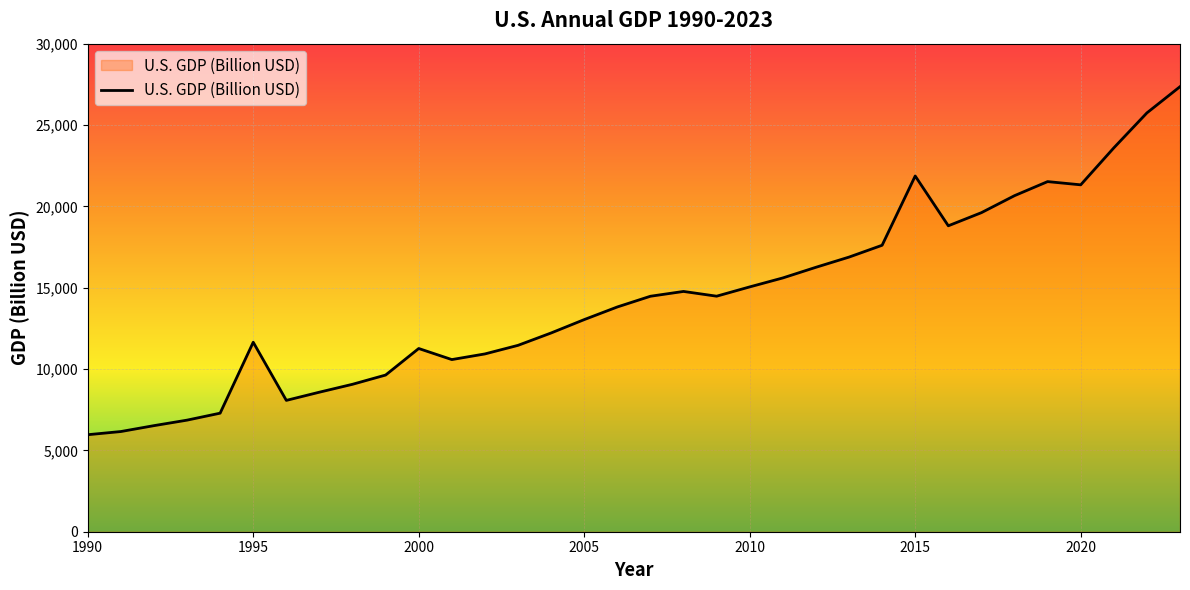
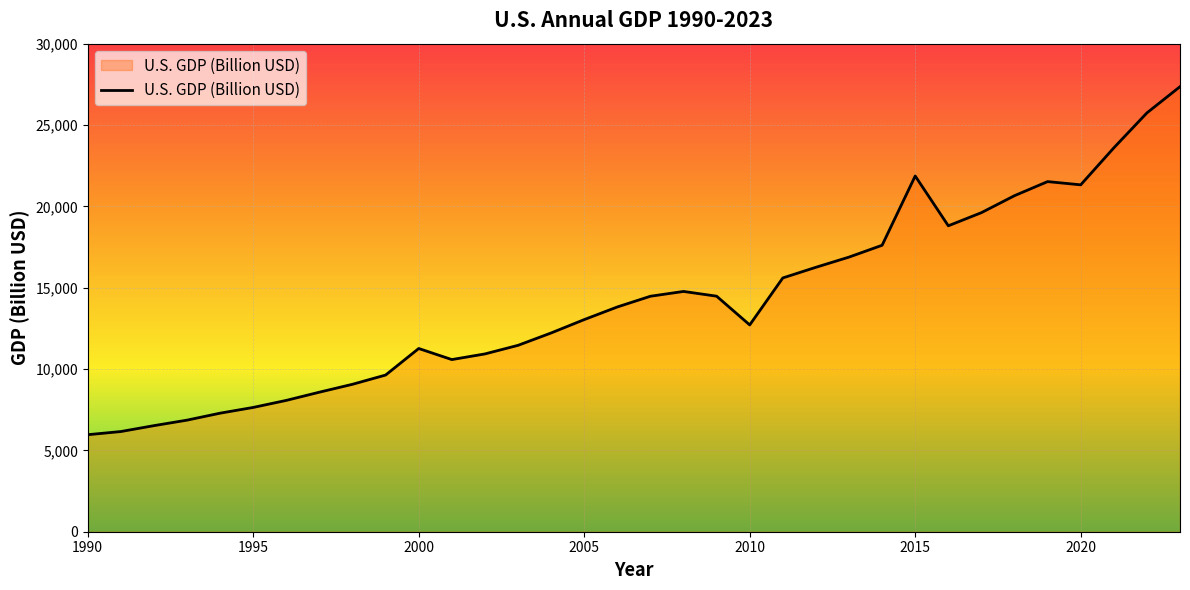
  {
    "1990": "6,000",
-   "1995": "11,600",
+   "1995": "7,600",
    "2000": "11,300",
    "2005": "13,000",
-   "2010": "15,000",
+   "2010": "12,700",
    "2015": "21,900",
    "2020": "21,300"
  }
